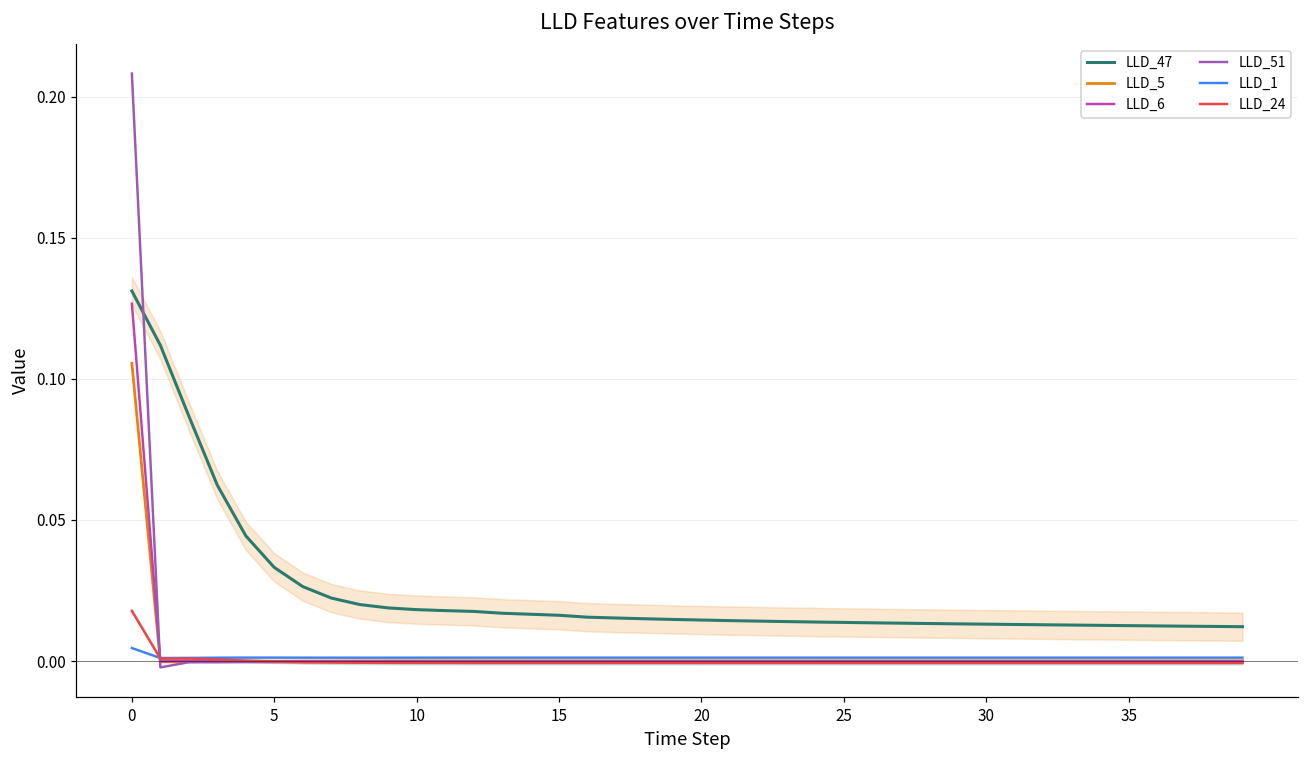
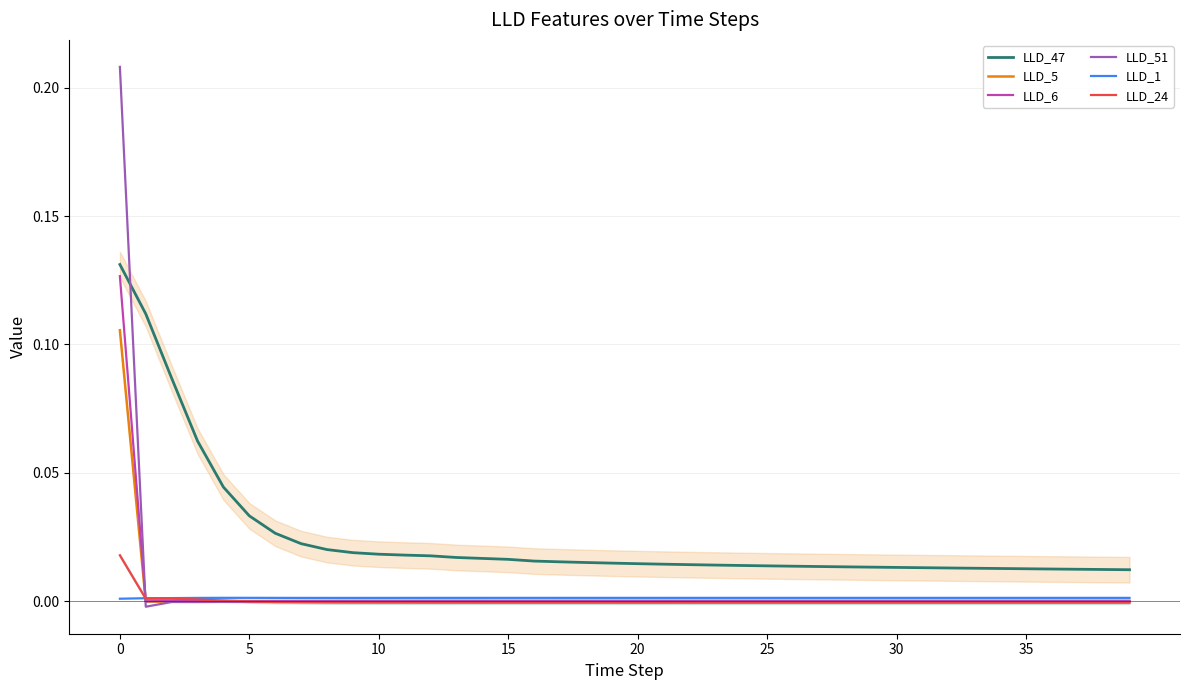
  {
    "LLD_1": {
-     "0": 0.005,
+     "0": 0.001,
      "10": 0.001,
      "15": 0.001,
      "20": 0.001,
      "25": 0.001,
      "30": 0.001,
      "35": 0.001
    }
  }
